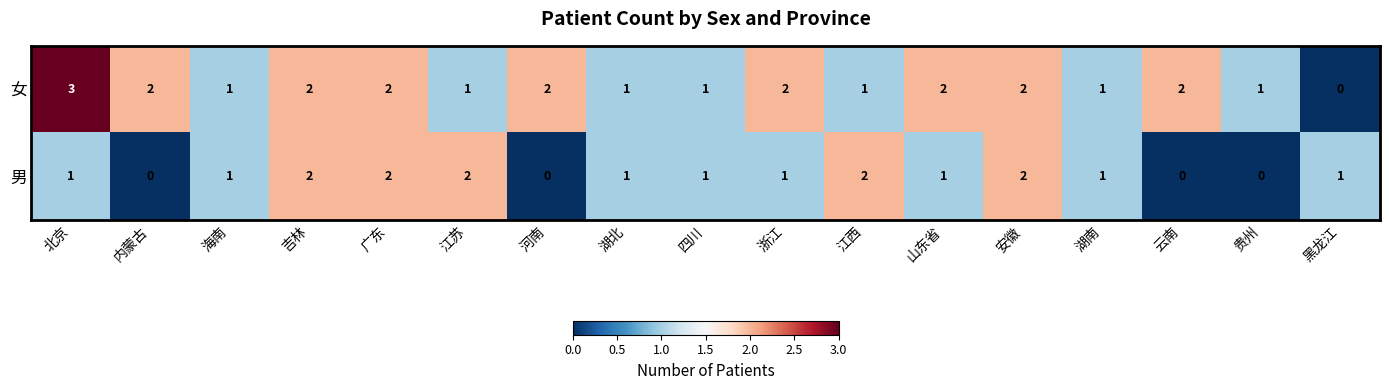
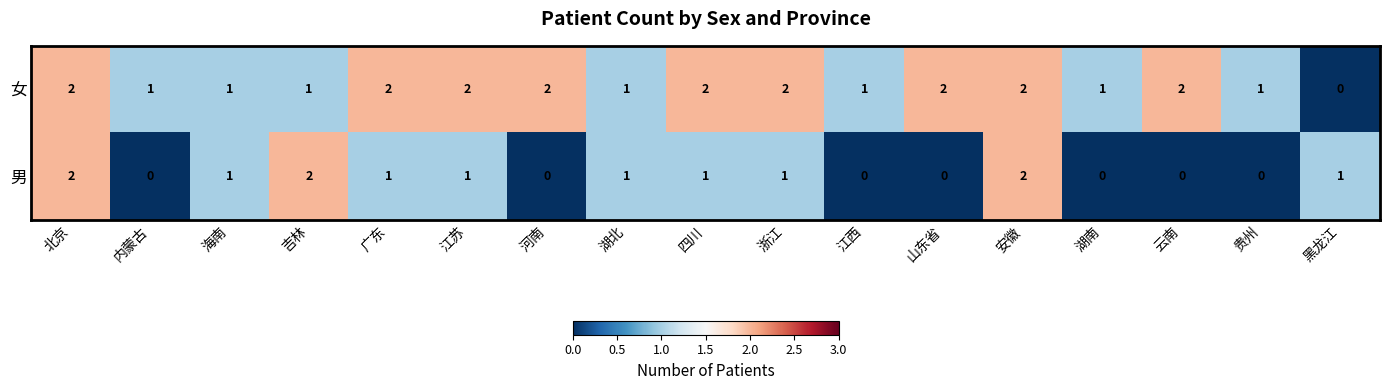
  {
    "女": {
-     "北京": 3,
-     "内蒙古": 2,
+     "北京": 2,
+     "内蒙古": 1,
      "海南": 1,
-     "吉林": 2,
+     "吉林": 1,
      "广东": 2,
-     "江苏": 1,
+     "江苏": 2,
      "河南": 2,
      "湖北": 1,
-     "四川": 1,
+     "四川": 2,
      "浙江": 2,
      "江西": 1,
      "山东省": 2,
      "安徽": 2,
      "湖南": 1,
      "云南": 2,
      "贵州": 1,
      "黑龙江": 0
    },
    "男": {
-     "北京": 1,
+     "北京": 2,
      "内蒙古": 0,
      "海南": 1,
      "吉林": 2,
-     "广东": 2,
-     "江苏": 2,
+     "广东": 1,
+     "江苏": 1,
      "河南": 0,
      "湖北": 1,
      "四川": 1,
      "浙江": 1,
-     "江西": 2,
-     "山东省": 1,
+     "江西": 0,
+     "山东省": 0,
      "安徽": 2,
-     "湖南": 1,
+     "湖南": 0,
      "云南": 0,
      "贵州": 0,
      "黑龙江": 1
    }
  }
